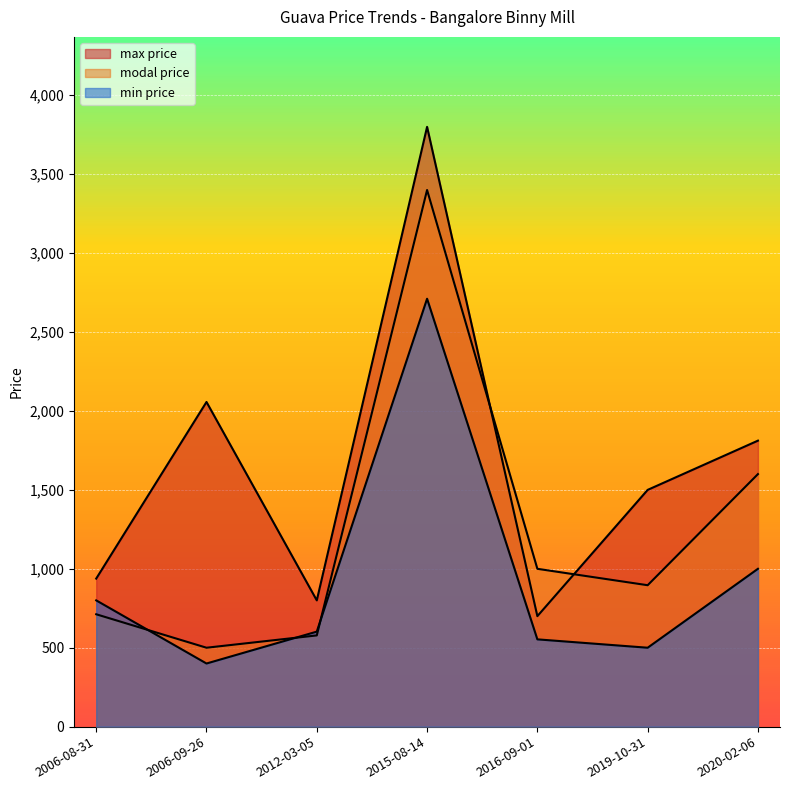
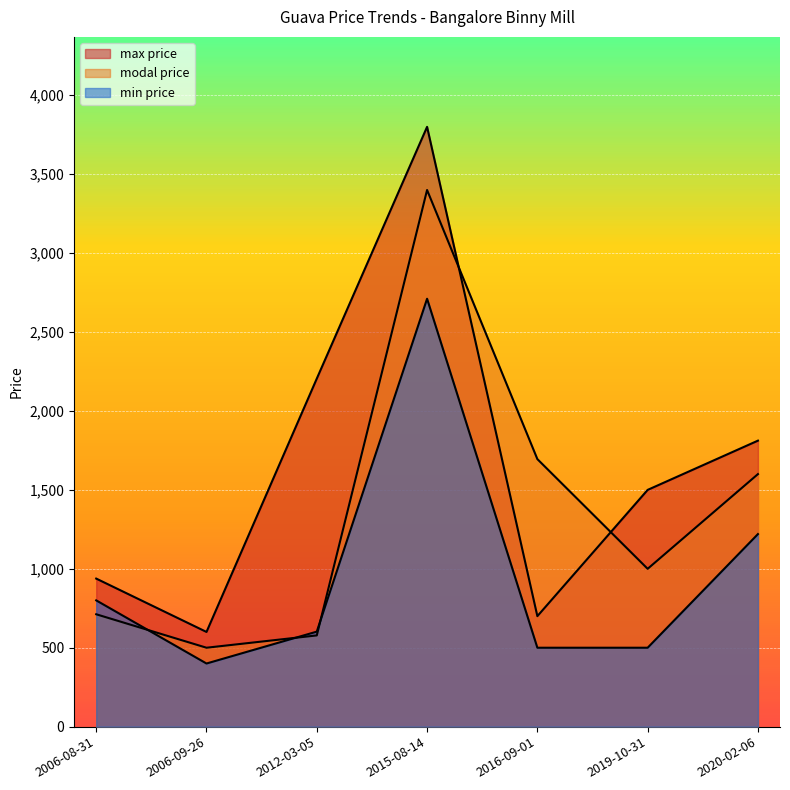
  {
    "max price": {
      "2006-08-31": "940",
-     "2006-09-26": "2,060",
-     "2012-03-05": "800",
+     "2006-09-26": "600",
+     "2012-03-05": "2,210",
      "2015-08-14": "3,800",
      "2016-09-01": "700",
      "2019-10-31": "1,500",
      "2020-02-06": "1,810"
    },
    "modal price": {
      "2006-08-31": "710",
      "2006-09-26": "500",
      "2012-03-05": "580",
      "2015-08-14": "3,400",
-     "2016-09-01": "1,000",
-     "2019-10-31": "900",
+     "2016-09-01": "1,700",
+     "2019-10-31": "1,000",
      "2020-02-06": "1,600"
    },
    "min price": {
      "2006-08-31": "800",
      "2006-09-26": "400",
      "2012-03-05": "600",
      "2015-08-14": "2,710",
-     "2016-09-01": "550",
+     "2016-09-01": "500",
      "2019-10-31": "500",
-     "2020-02-06": "1,000"
+     "2020-02-06": "1,220"
    }
  }
